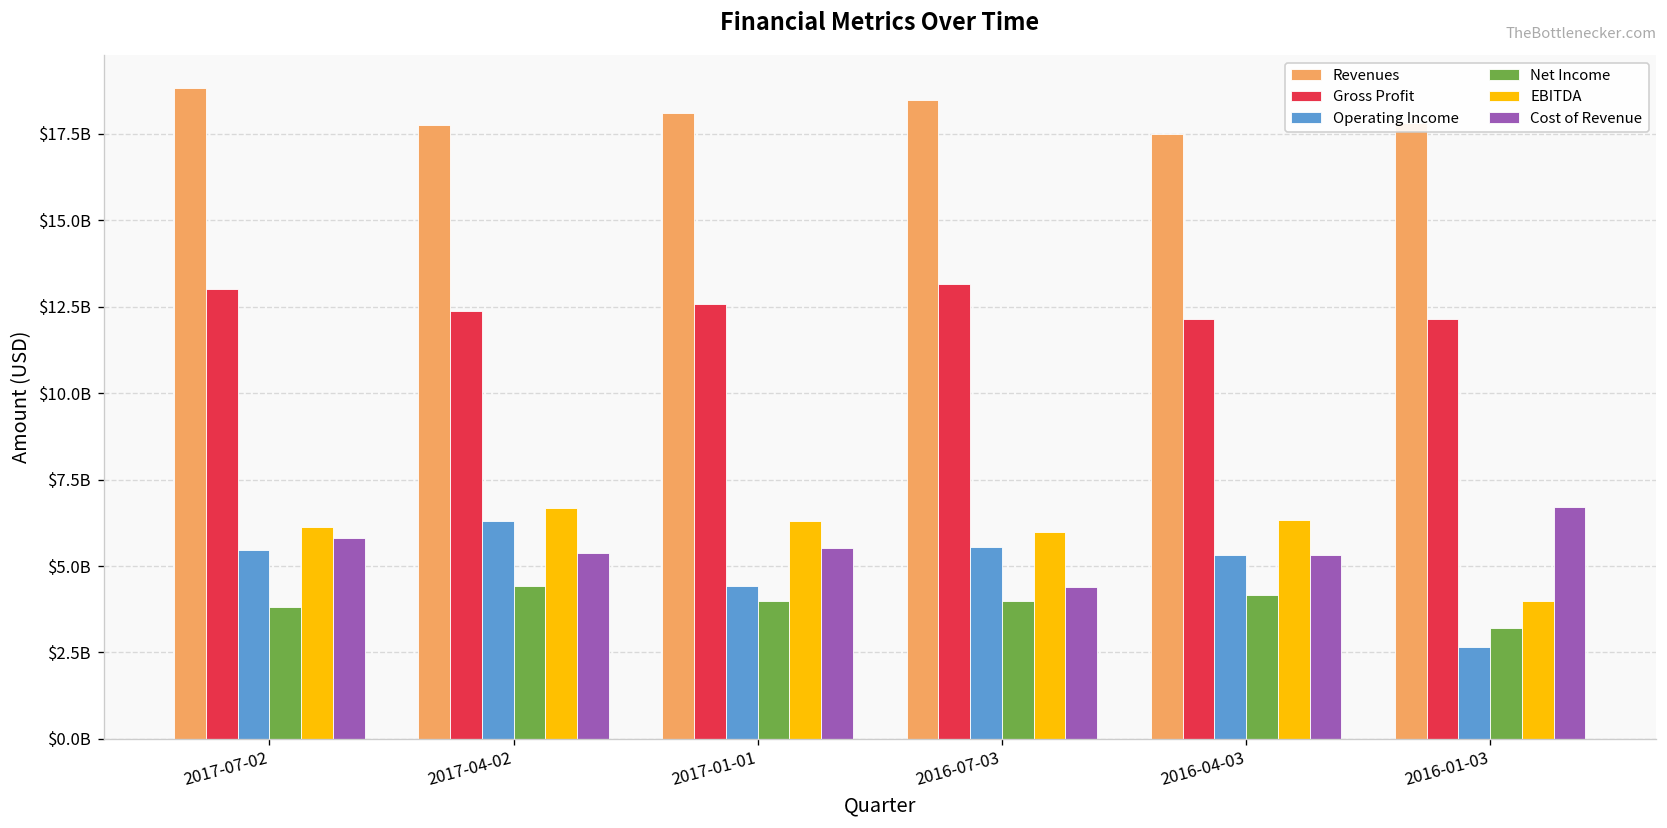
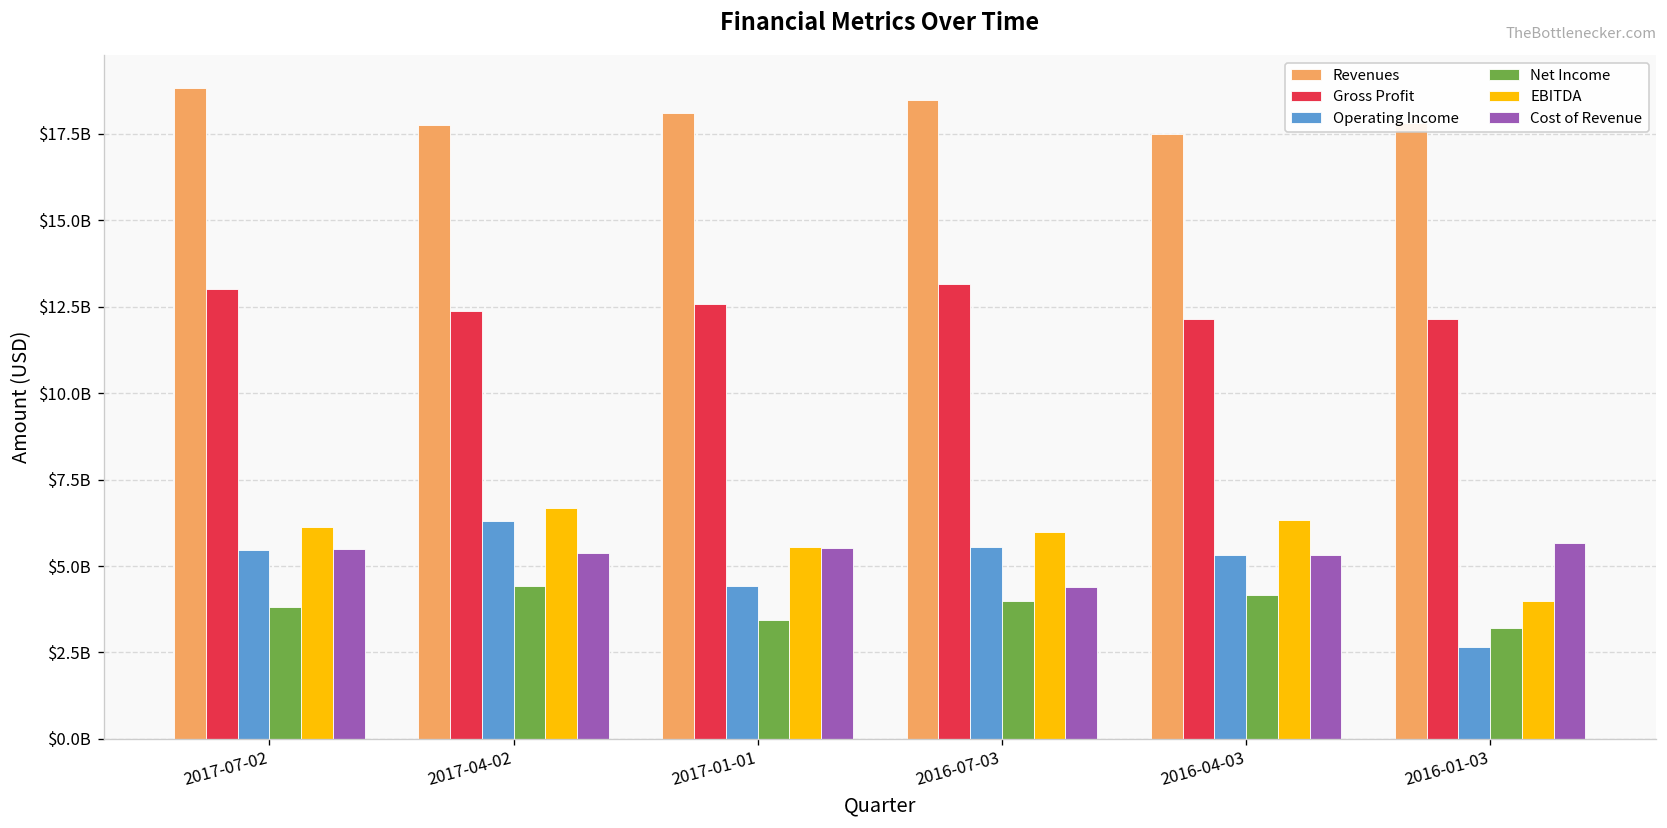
  {
    "Revenues": {
      "2017-07-02": "$18800000000",
      "2017-04-02": "$17800000000",
      "2017-01-01": "$18100000000",
      "2016-07-03": "$18500000000",
      "2016-04-03": "$17500000000"
    },
    "Gross Profit": {
      "2017-07-02": "$13000000000",
      "2017-04-02": "$12400000000",
      "2017-01-01": "$12600000000",
      "2016-07-03": "$13100000000",
      "2016-04-03": "$12200000000",
      "2016-01-03": "$12100000000"
    },
    "Operating Income": {
      "2017-07-02": "$5500000000",
      "2017-04-02": "$6300000000",
      "2017-01-01": "$4400000000",
      "2016-07-03": "$5600000000",
      "2016-04-03": "$5300000000",
      "2016-01-03": "$2700000000"
    },
    "Net Income": {
      "2017-07-02": "$3800000000",
      "2017-04-02": "$4400000000",
-     "2017-01-01": "$4000000000",
+     "2017-01-01": "$3400000000",
      "2016-07-03": "$4000000000",
      "2016-04-03": "$4200000000",
      "2016-01-03": "$3200000000"
    },
    "EBITDA": {
      "2017-07-02": "$6100000000",
      "2017-04-02": "$6700000000",
-     "2017-01-01": "$6300000000",
+     "2017-01-01": "$5600000000",
      "2016-07-03": "$6000000000",
      "2016-04-03": "$6300000000",
      "2016-01-03": "$4000000000"
    },
    "Cost of Revenue": {
-     "2017-07-02": "$5800000000",
+     "2017-07-02": "$5500000000",
      "2017-04-02": "$5400000000",
      "2017-01-01": "$5500000000",
      "2016-07-03": "$4400000000",
      "2016-04-03": "$5300000000",
-     "2016-01-03": "$6700000000"
+     "2016-01-03": "$5700000000"
    }
  }
